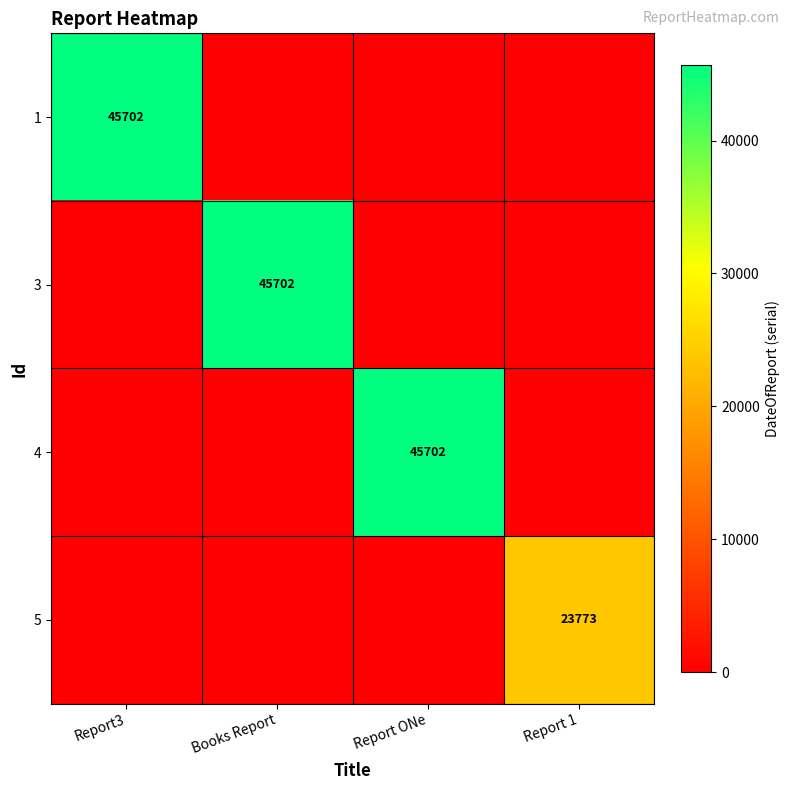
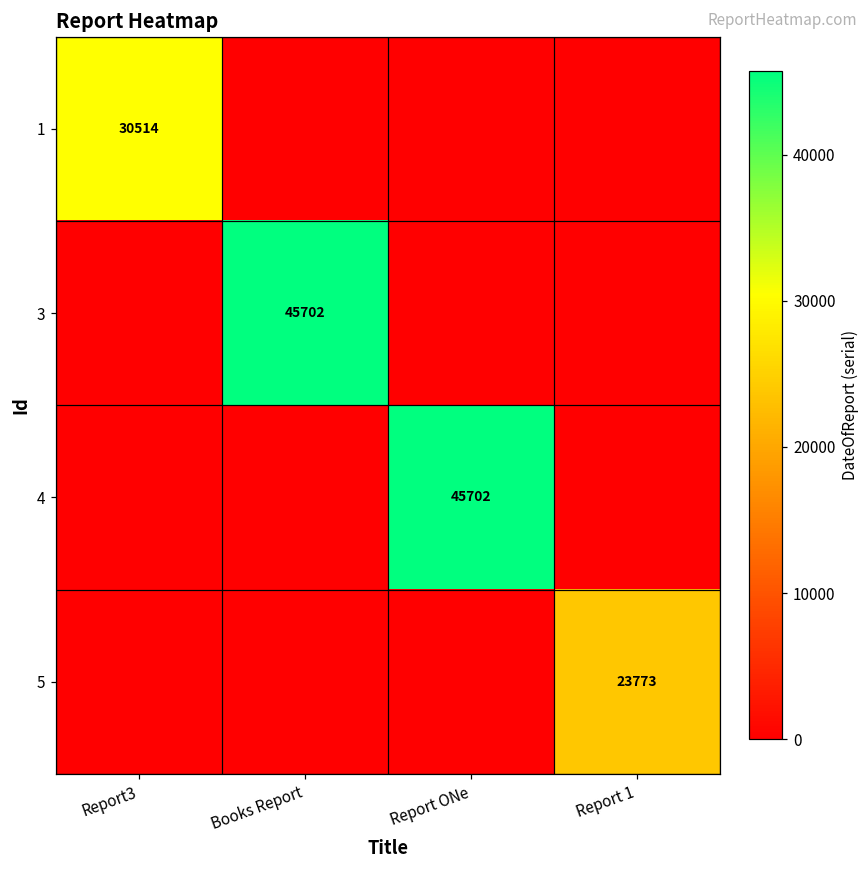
  {
    "1": {
-     "Report3": 45702
+     "Report3": 30514
    },
    "3": {
      "Books Report": 45702
    },
    "4": {
      "Report ONe": 45702
    },
    "5": {
      "Report 1": 23773
    }
  }
